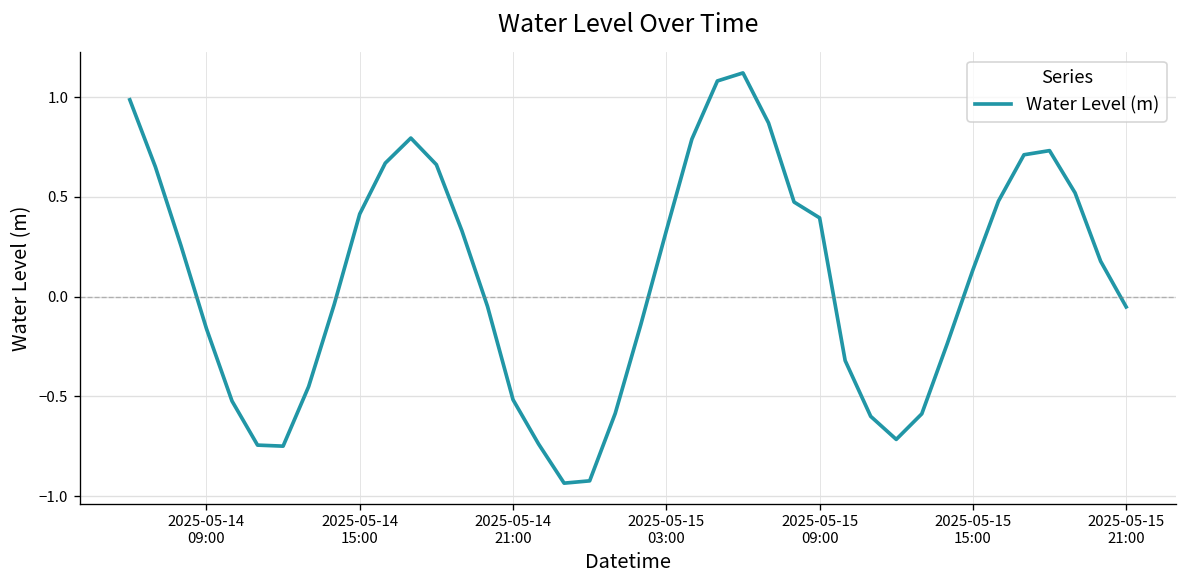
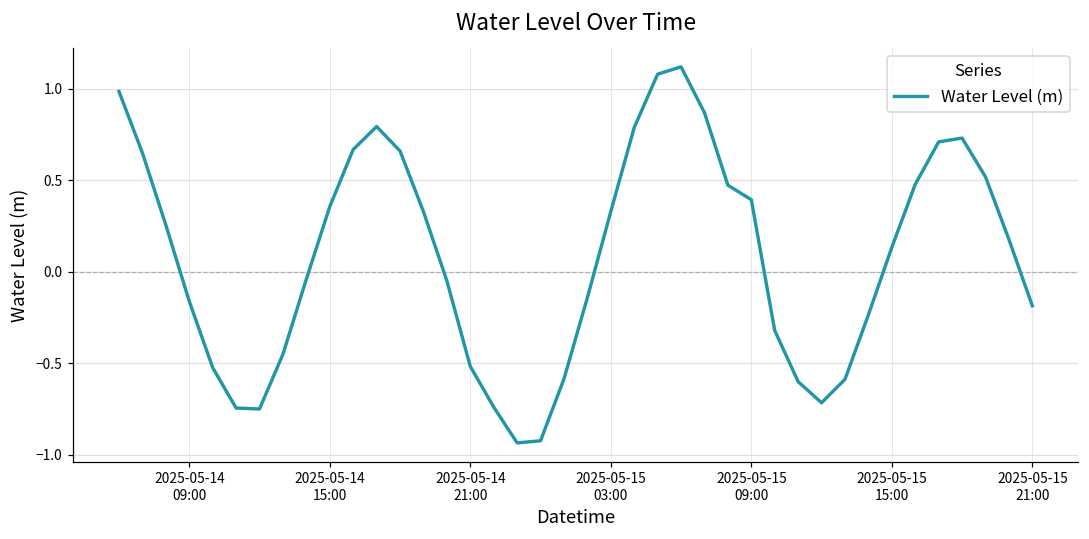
  {
    "2025-05-14 09:00": -0.16,
-   "2025-05-14 15:00": 0.41,
+   "2025-05-14 15:00": 0.36,
    "2025-05-14 21:00": -0.52,
    "2025-05-15 03:00": 0.33,
    "2025-05-15 09:00": 0.39,
    "2025-05-15 15:00": 0.13,
-   "2025-05-15 21:00": -0.05
+   "2025-05-15 21:00": -0.19
  }
